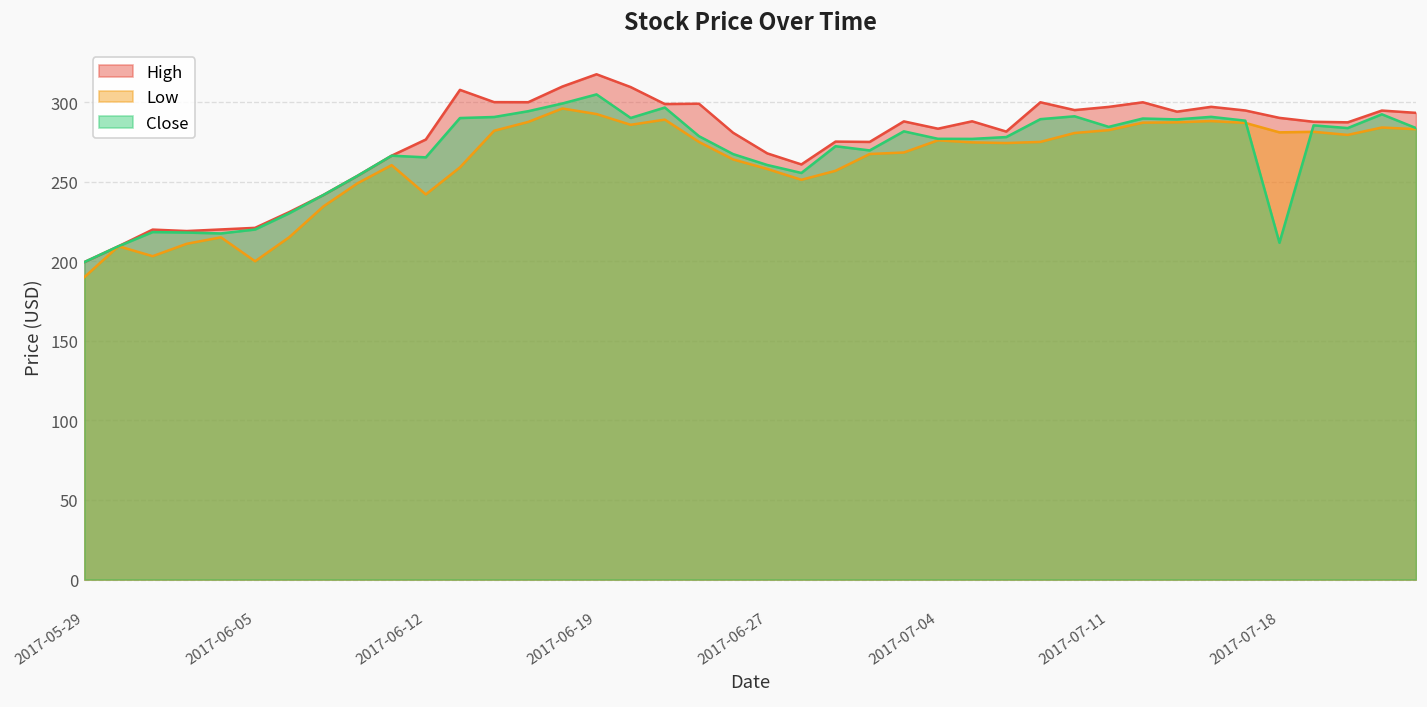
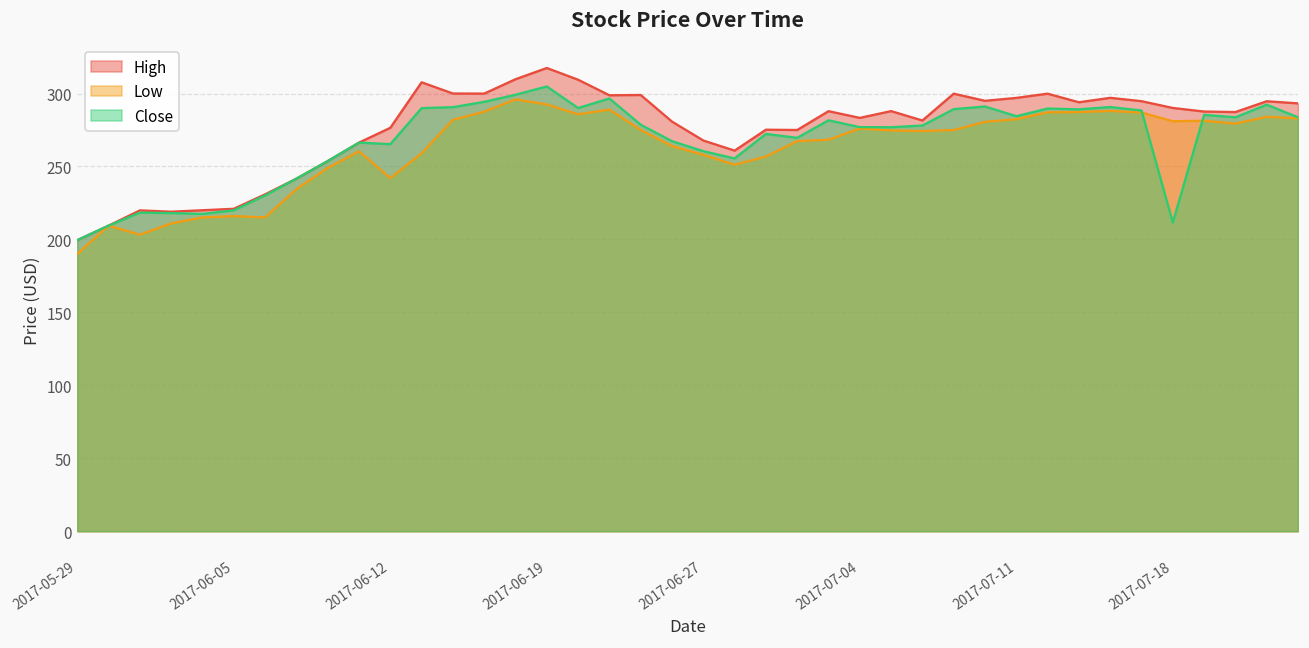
  {
    "High": {
      "2017-06-12": 277,
      "2017-06-19": 318,
      "2017-06-27": 268,
      "2017-07-04": 283,
      "2017-07-11": 297,
      "2017-07-18": 290
    },
    "Low": {
      "2017-05-29": 190,
-     "2017-06-05": 200,
+     "2017-06-05": 216,
      "2017-06-12": 242,
      "2017-06-19": 293,
      "2017-06-27": 258,
      "2017-07-11": 282,
      "2017-07-18": 281
    },
    "Close": {
      "2017-06-12": 265,
      "2017-06-19": 305,
      "2017-06-27": 261,
      "2017-07-11": 284,
      "2017-07-18": 212
    }
  }
